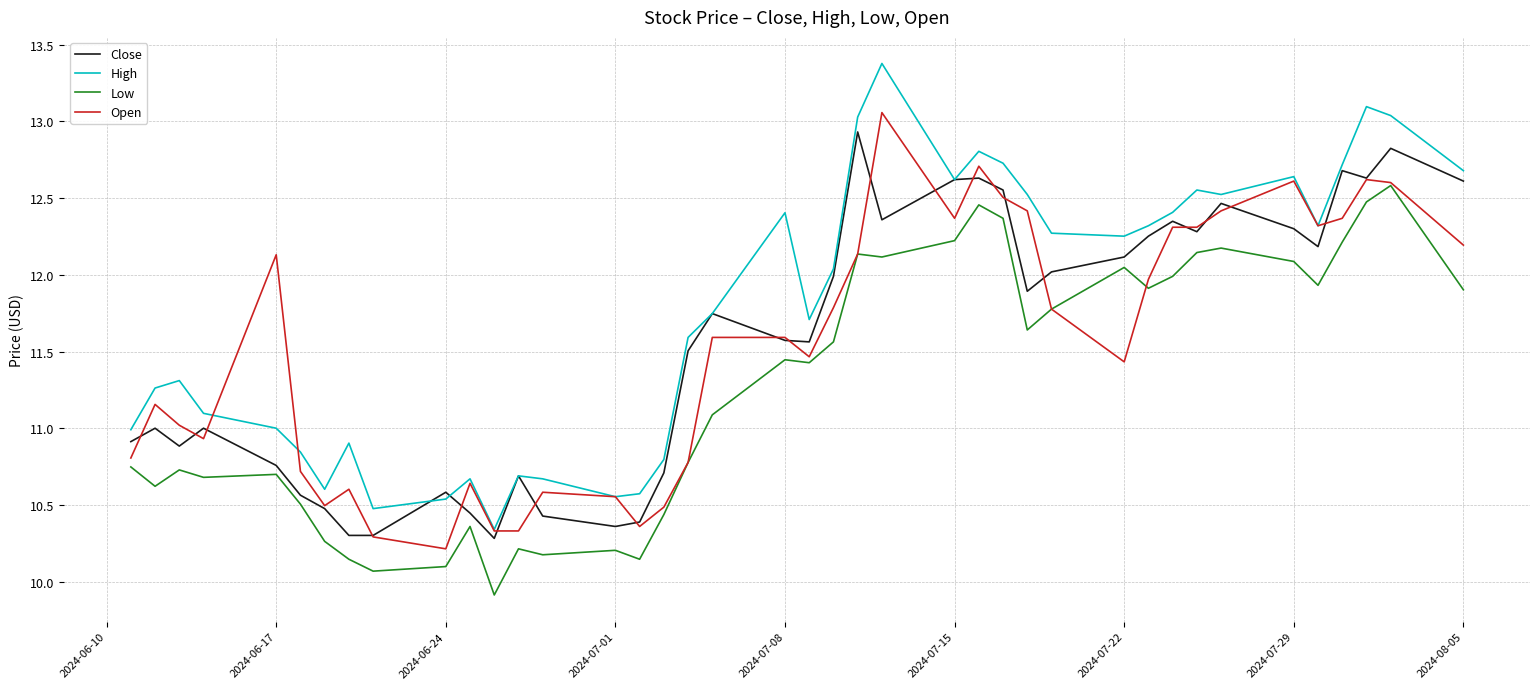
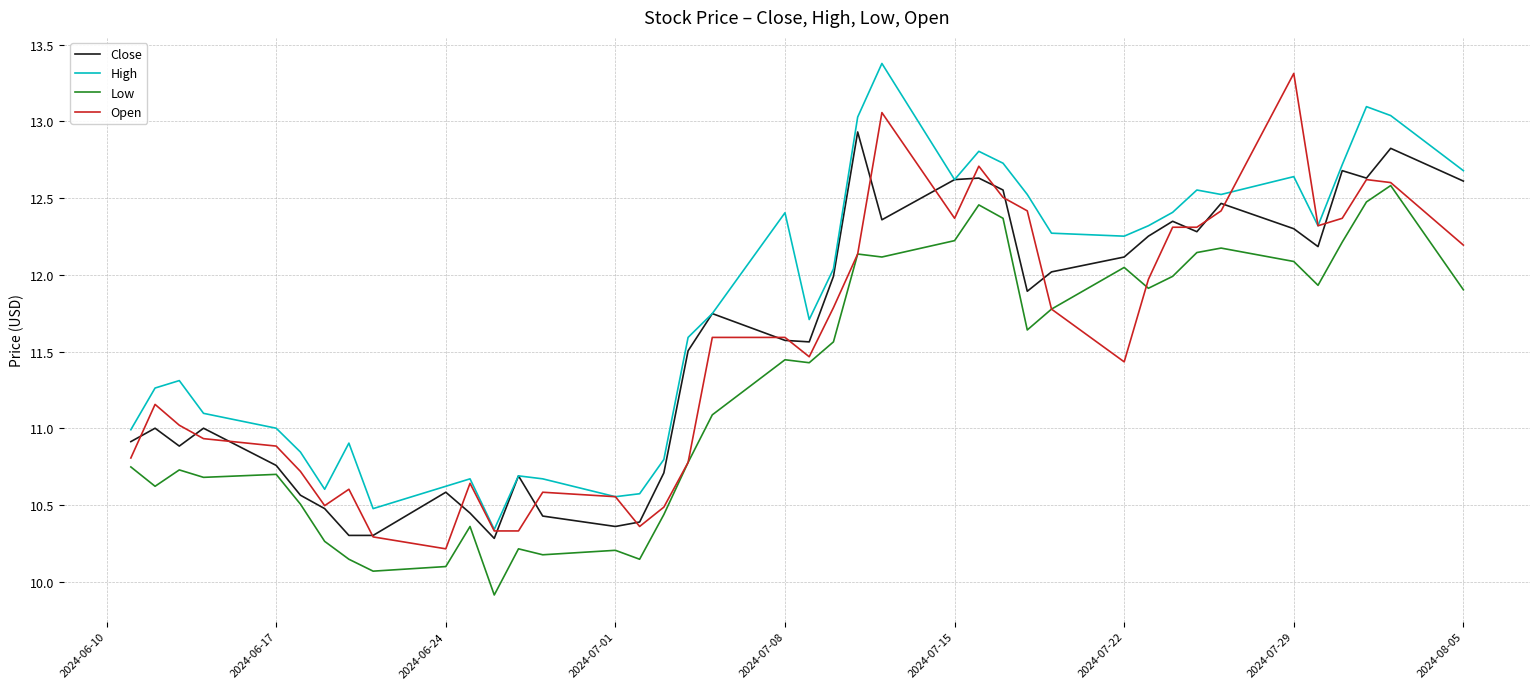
  {
    "Close": {
      "2024-06-17": 10.76,
      "2024-06-24": 10.58,
      "2024-07-01": 10.36,
      "2024-07-08": 11.57,
      "2024-07-22": 12.12,
      "2024-07-29": 12.30,
      "2024-08-05": 12.61
    },
    "High": {
      "2024-06-17": 11.00,
-     "2024-06-24": 10.54,
+     "2024-06-24": 10.62,
      "2024-07-08": 12.40,
      "2024-07-22": 12.25,
      "2024-07-29": 12.64,
      "2024-08-05": 12.68
    },
    "Low": {
      "2024-06-17": 10.70,
      "2024-06-24": 10.10,
      "2024-07-01": 10.21,
      "2024-07-08": 11.45,
      "2024-07-15": 12.22,
      "2024-07-22": 12.05,
      "2024-07-29": 12.09,
      "2024-08-05": 11.90
    },
    "Open": {
-     "2024-06-17": 12.13,
+     "2024-06-17": 10.88,
      "2024-06-24": 10.21,
      "2024-07-08": 11.59,
      "2024-07-15": 12.37,
      "2024-07-22": 11.43,
-     "2024-07-29": 12.61,
+     "2024-07-29": 13.31,
      "2024-08-05": 12.19
    }
  }
